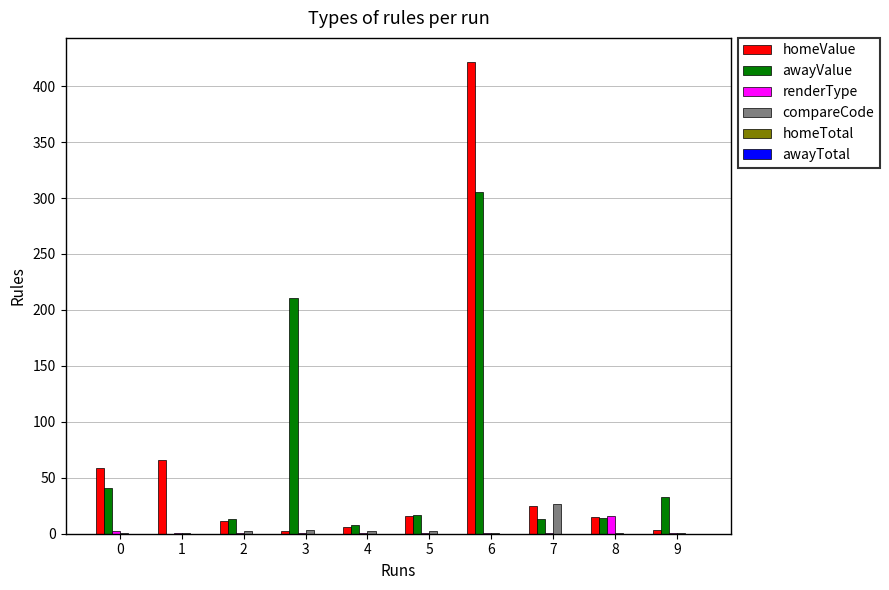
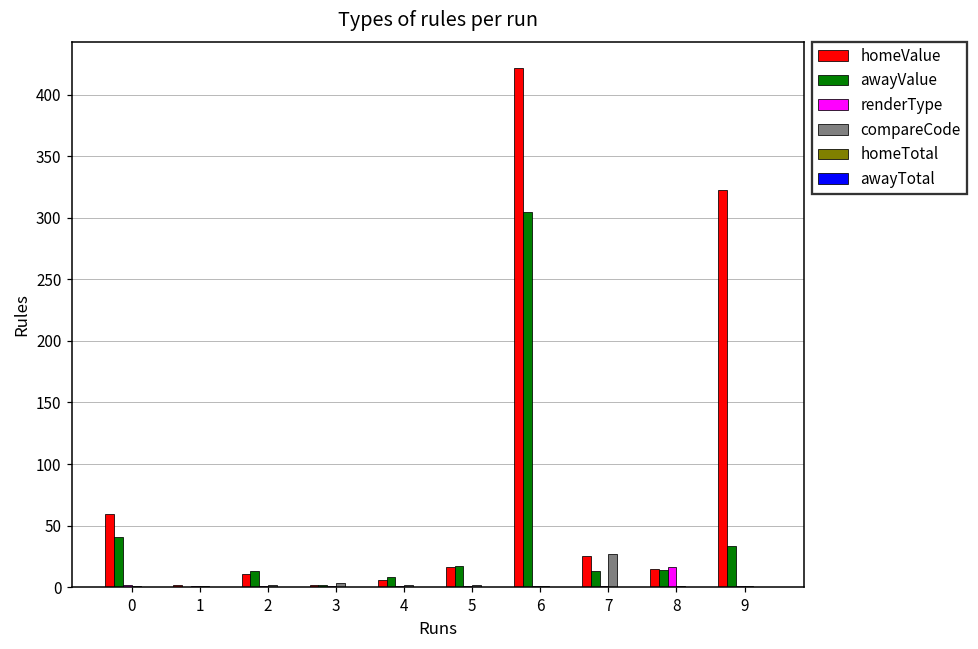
  {
    "homeValue": {
      "0": 59,
-     "1": 66,
+     "1": 2,
      "2": 11,
      "4": 6,
      "5": 16,
      "6": 422,
      "7": 25,
      "8": 15,
-     "9": 3
+     "9": 323
    },
    "awayValue": {
      "0": 41,
      "1": 0,
      "2": 13,
-     "3": 211,
+     "3": 2,
      "4": 8,
      "5": 17,
      "6": 305,
      "7": 13,
      "8": 14,
      "9": 33
    },
    "renderType": {
      "8": 16
    },
    "compareCode": {
      "3": 3,
      "7": 27
    },
    "homeTotal": {
      "0": 0,
      "1": 0,
      "2": 0,
      "3": 0,
      "4": 0,
      "5": 0,
      "6": 0,
      "7": 0,
      "8": 0,
      "9": 0
    },
    "awayTotal": {
      "0": 0,
      "1": 0,
      "2": 0,
      "3": 0,
      "4": 0,
      "5": 0,
      "6": 0,
      "7": 0,
      "8": 0,
      "9": 0
    }
  }
